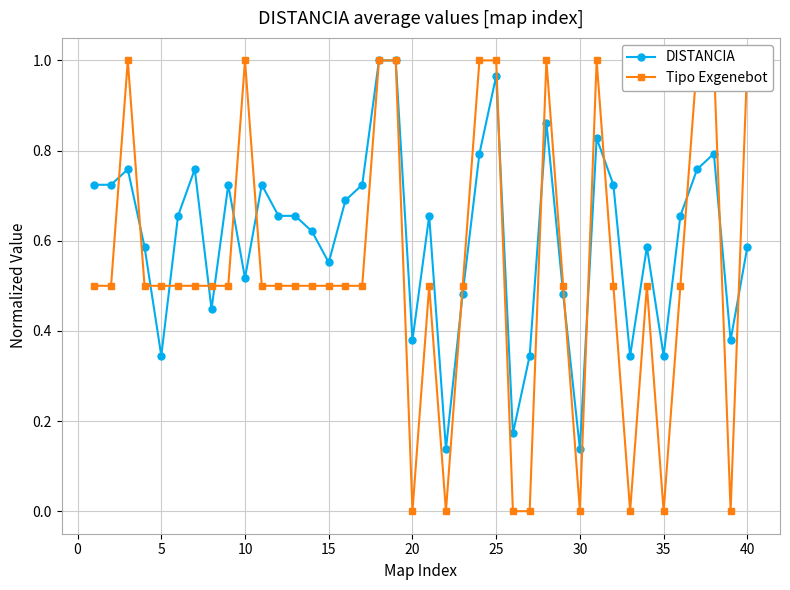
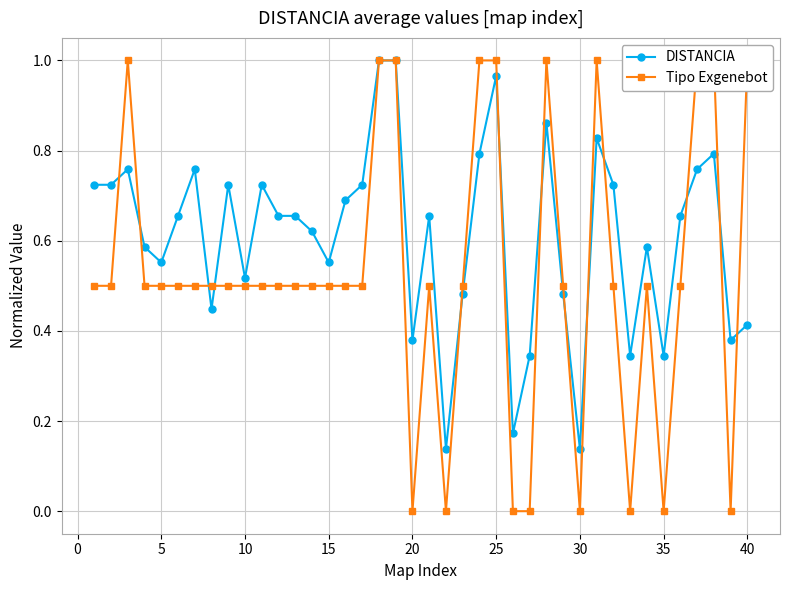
  {
    "DISTANCIA": {
-     "5": 0.34,
+     "5": 0.55,
      "10": 0.52,
      "15": 0.55,
      "20": 0.38,
      "25": 0.97,
      "30": 0.14,
      "35": 0.34,
-     "40": 0.59
+     "40": 0.41
    },
    "Tipo Exgenebot": {
      "5": 0.50,
-     "10": 1.00,
+     "10": 0.50,
      "15": 0.50,
      "20": 0.00,
      "25": 1.00,
      "30": 0.00,
      "35": 0.00
    }
  }
